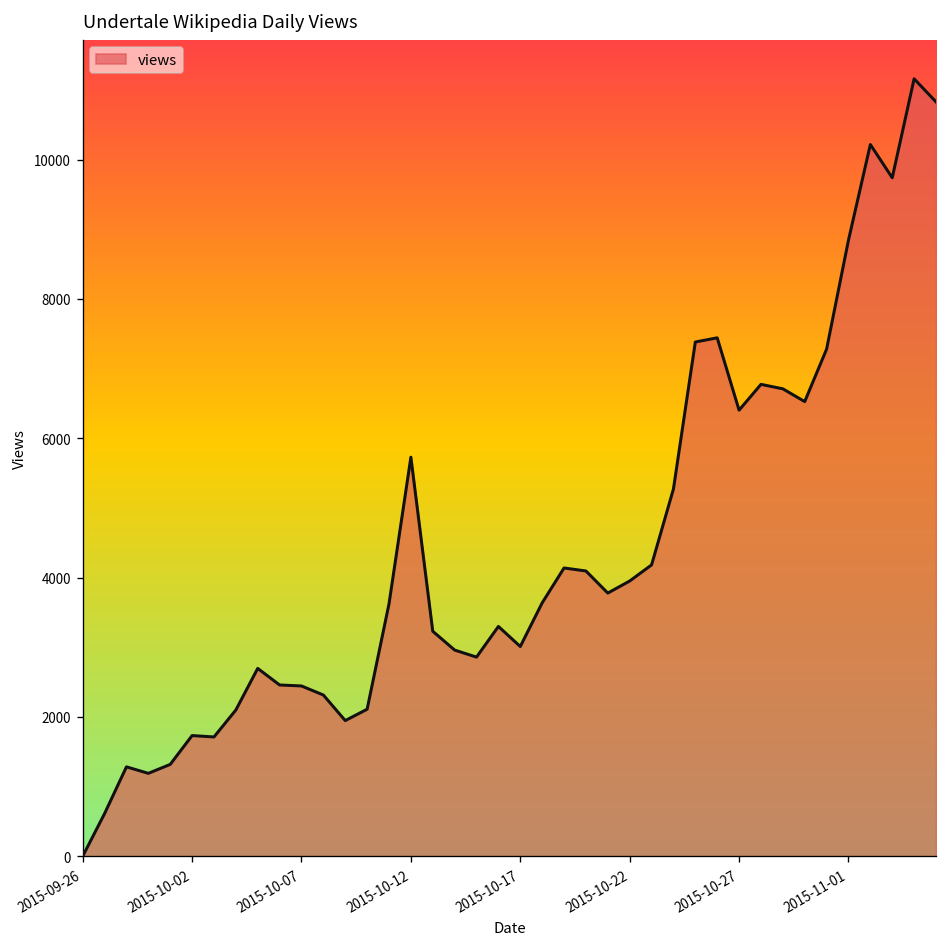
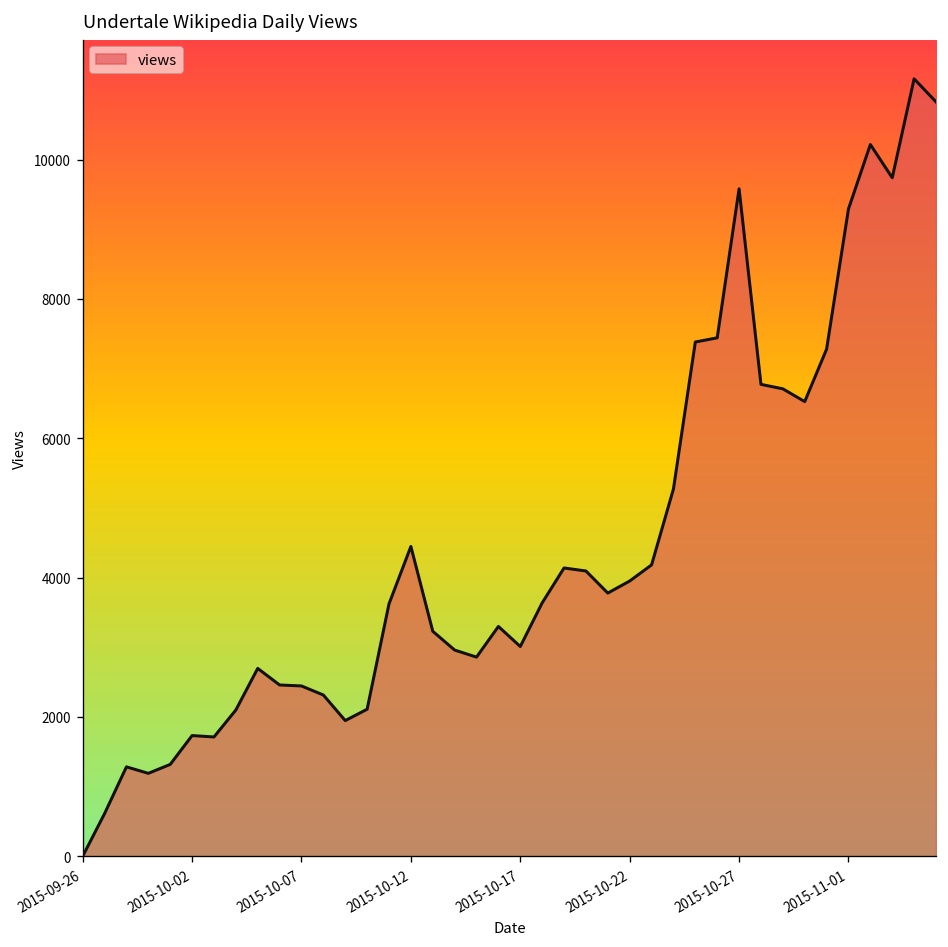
  {
    "2015-09-26": 0,
    "2015-10-02": 1700,
    "2015-10-07": 2400,
-   "2015-10-12": 5700,
+   "2015-10-12": 4400,
    "2015-10-17": 3000,
    "2015-10-22": 4000,
-   "2015-10-27": 6400,
-   "2015-11-01": 8800
+   "2015-10-27": 9600,
+   "2015-11-01": 9300
  }
